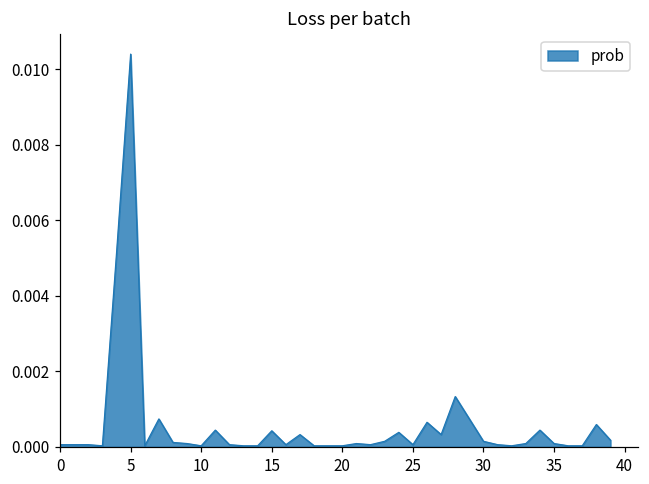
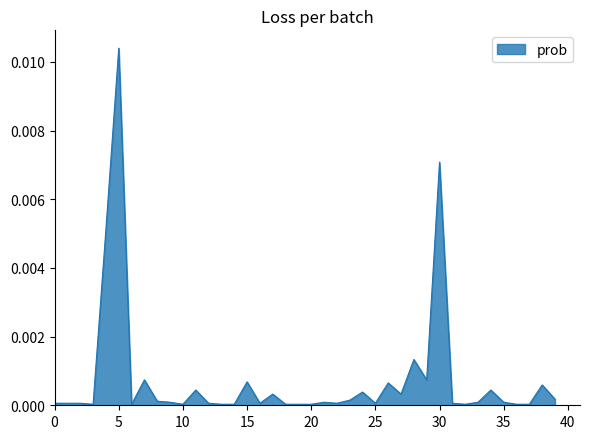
  {
    "0": 0.0001,
    "5": 0.0104,
    "10": 0.0000,
-   "15": 0.0004,
+   "15": 0.0007,
    "20": 0.0000,
    "25": 0.0001,
-   "30": 0.0001,
+   "30": 0.0071,
    "35": 0.0001
  }
